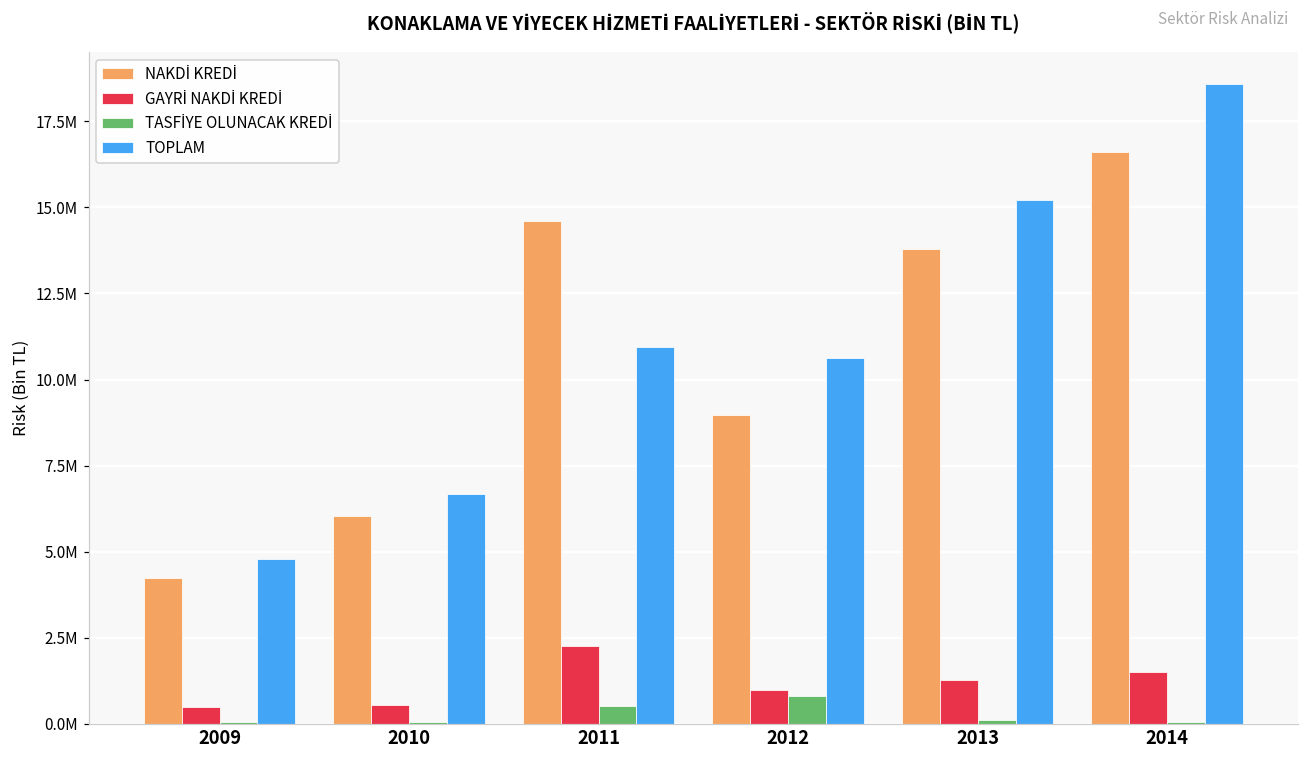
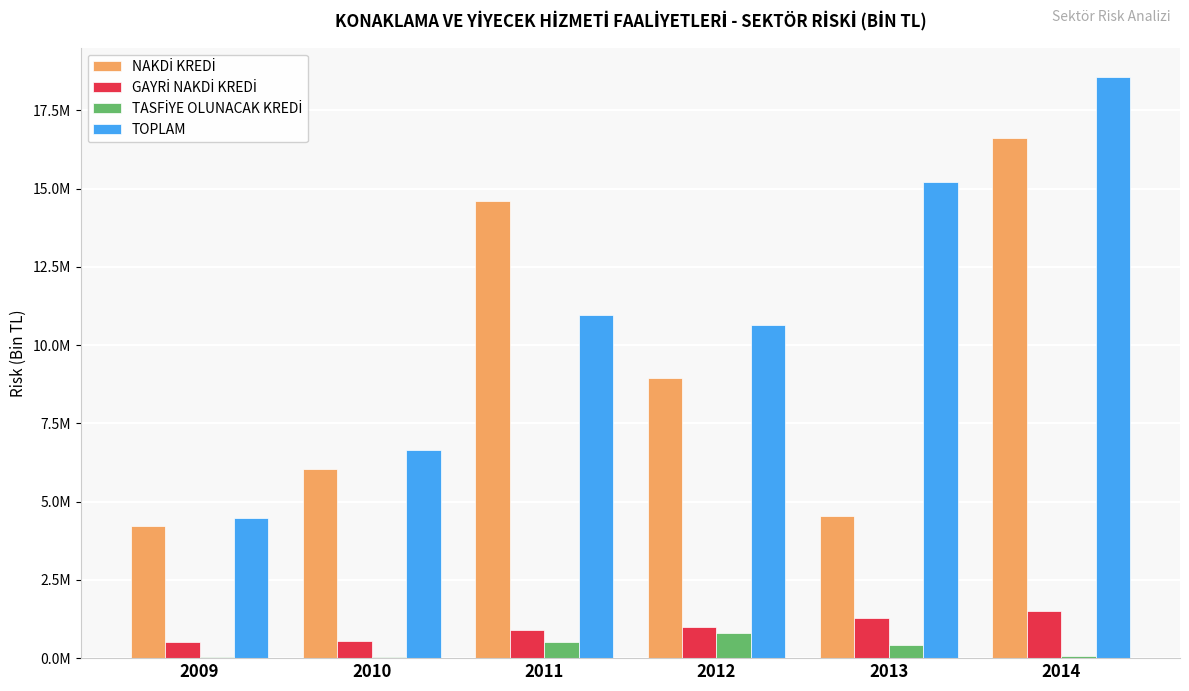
  {
    "NAKDİ KREDİ": {
      "2009": 4200000,
      "2010": 6000000,
      "2011": 14600000,
      "2012": 9000000,
-     "2013": 13800000,
+     "2013": 4500000,
      "2014": 16600000
    },
    "GAYRİ NAKDİ KREDİ": {
      "2009": 500000,
      "2010": 600000,
-     "2011": 2300000,
+     "2011": 900000,
      "2012": 1000000,
      "2013": 1300000,
      "2014": 1500000
    },
    "TASFİYE OLUNACAK KREDİ": {
      "2011": 500000,
      "2012": 800000,
-     "2013": 100000
+     "2013": 400000
    },
    "TOPLAM": {
-     "2009": 4800000,
+     "2009": 4500000,
      "2010": 6700000,
      "2011": 11000000,
      "2012": 10600000,
      "2013": 15200000,
      "2014": 18600000
    }
  }
